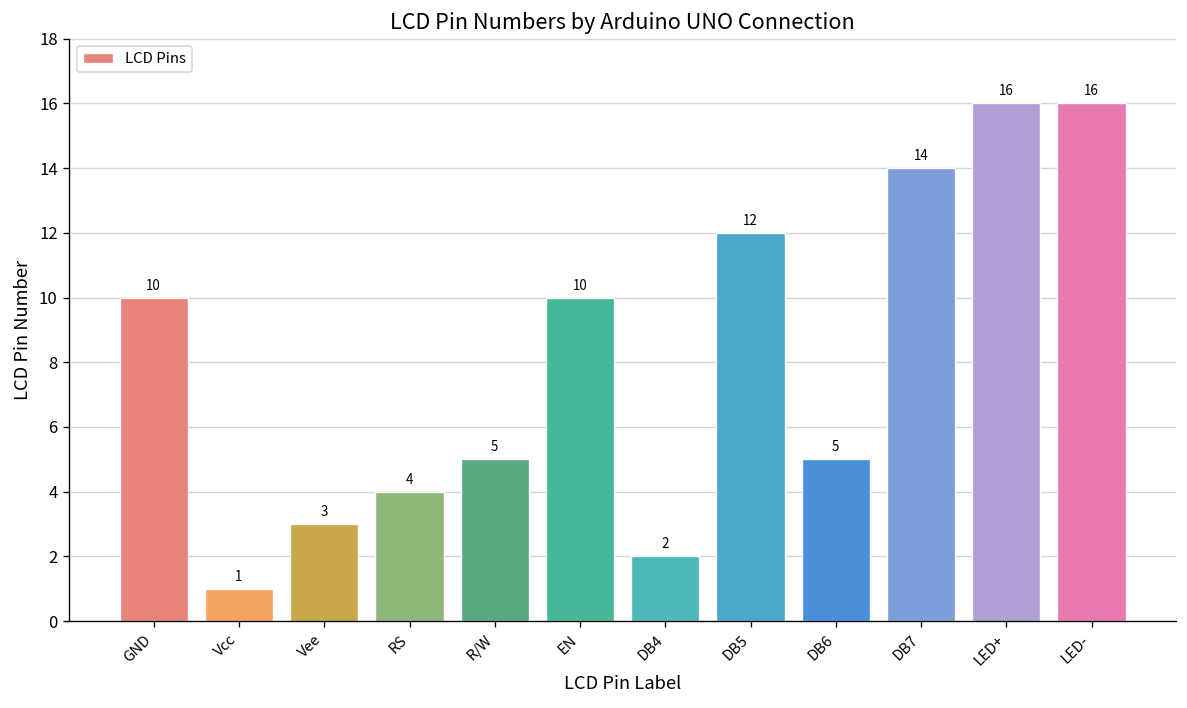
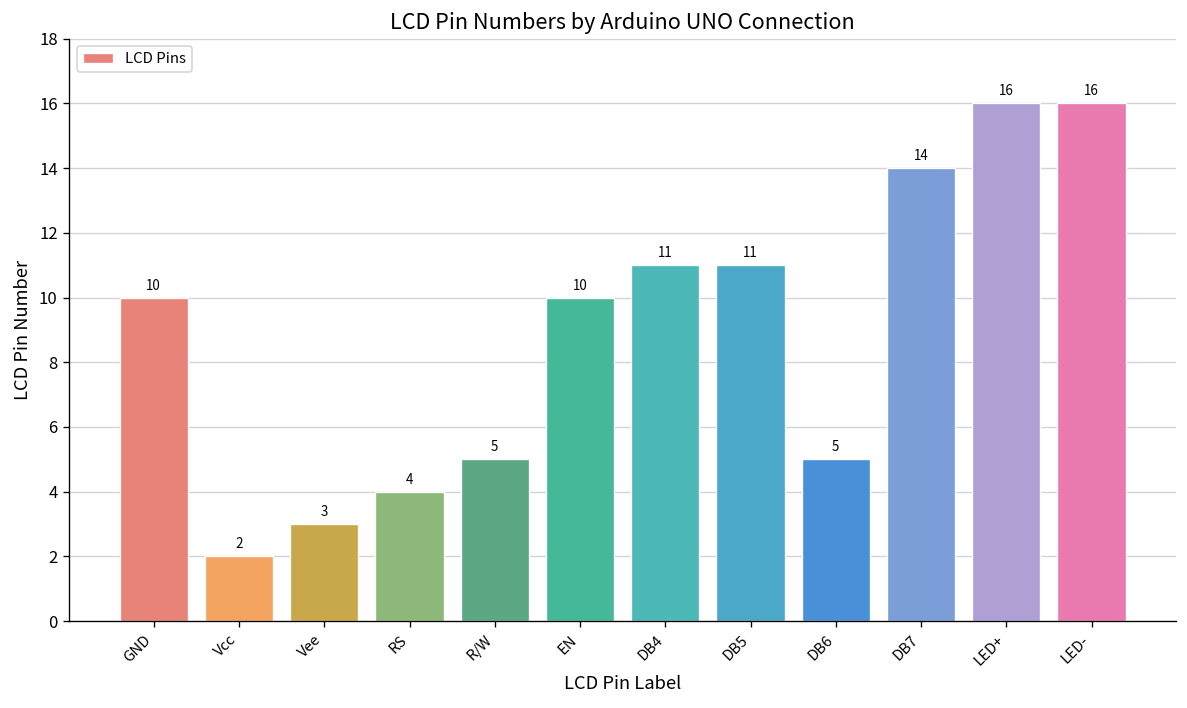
  {
    "GND": 10,
-   "Vcc": 1,
+   "Vcc": 2,
    "Vee": 3,
    "RS": 4,
    "R/W": 5,
    "EN": 10,
-   "DB4": 2,
-   "DB5": 12,
+   "DB4": 11,
+   "DB5": 11,
    "DB6": 5,
    "DB7": 14,
    "LED+": 16,
    "LED-": 16
  }
